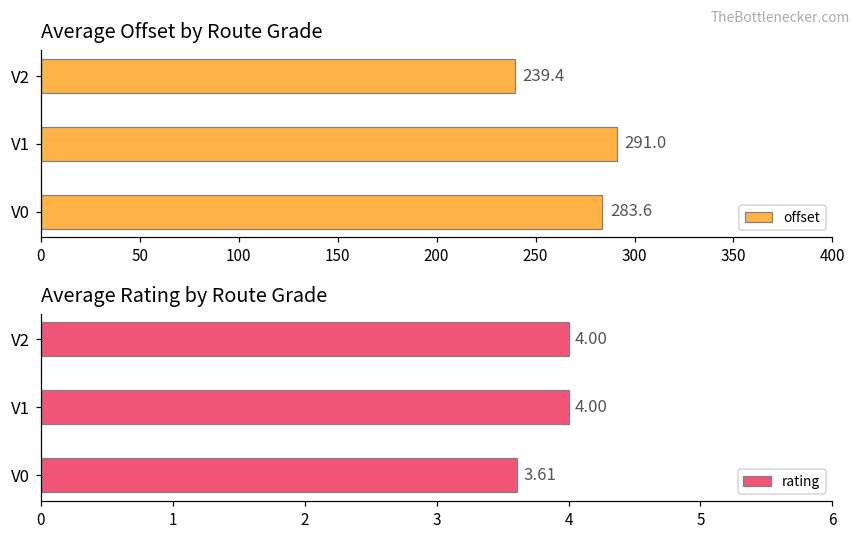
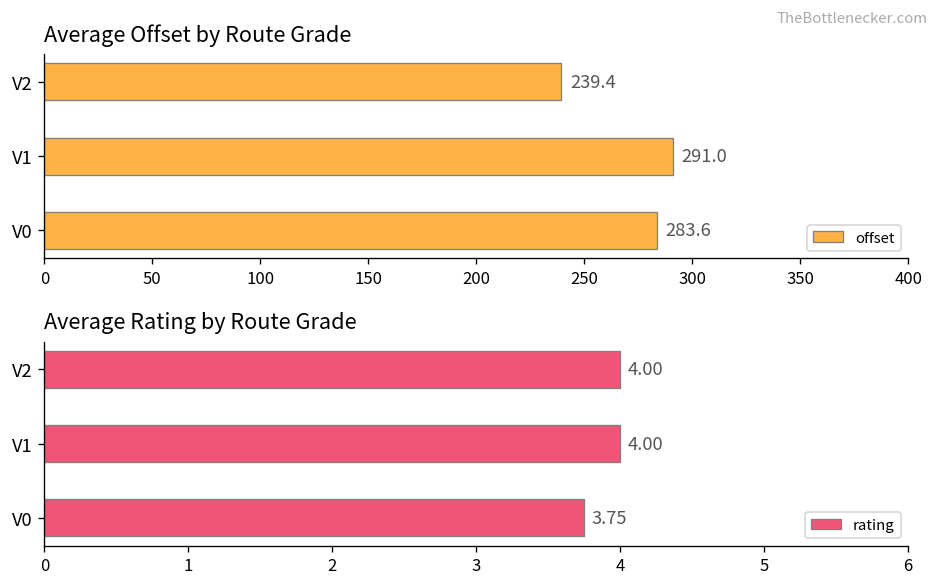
  {
    "Average Offset by Route Grade": {
      "V2": 239.4,
      "V1": 291.0,
      "V0": 283.6
    },
    "Average Rating by Route Grade": {
      "V2": 4.00,
      "V1": 4.00,
-     "V0": 3.61
+     "V0": 3.75
    }
  }
